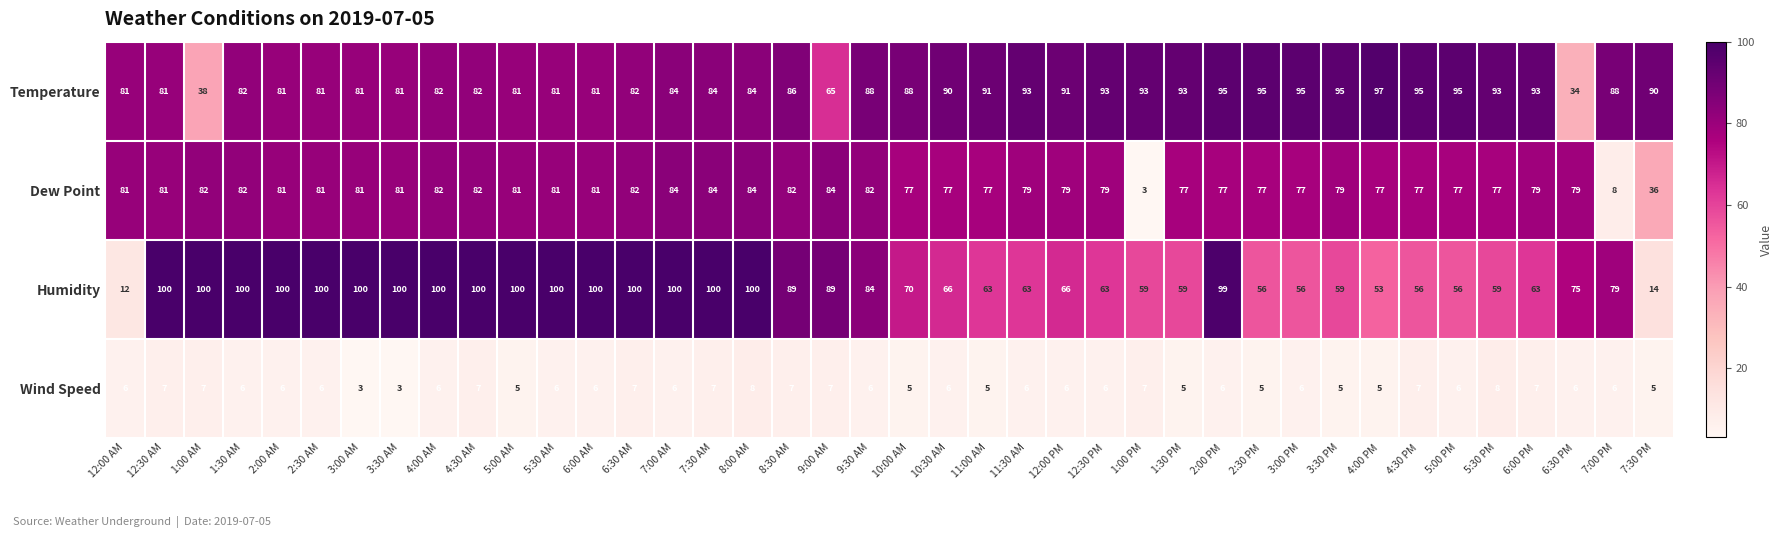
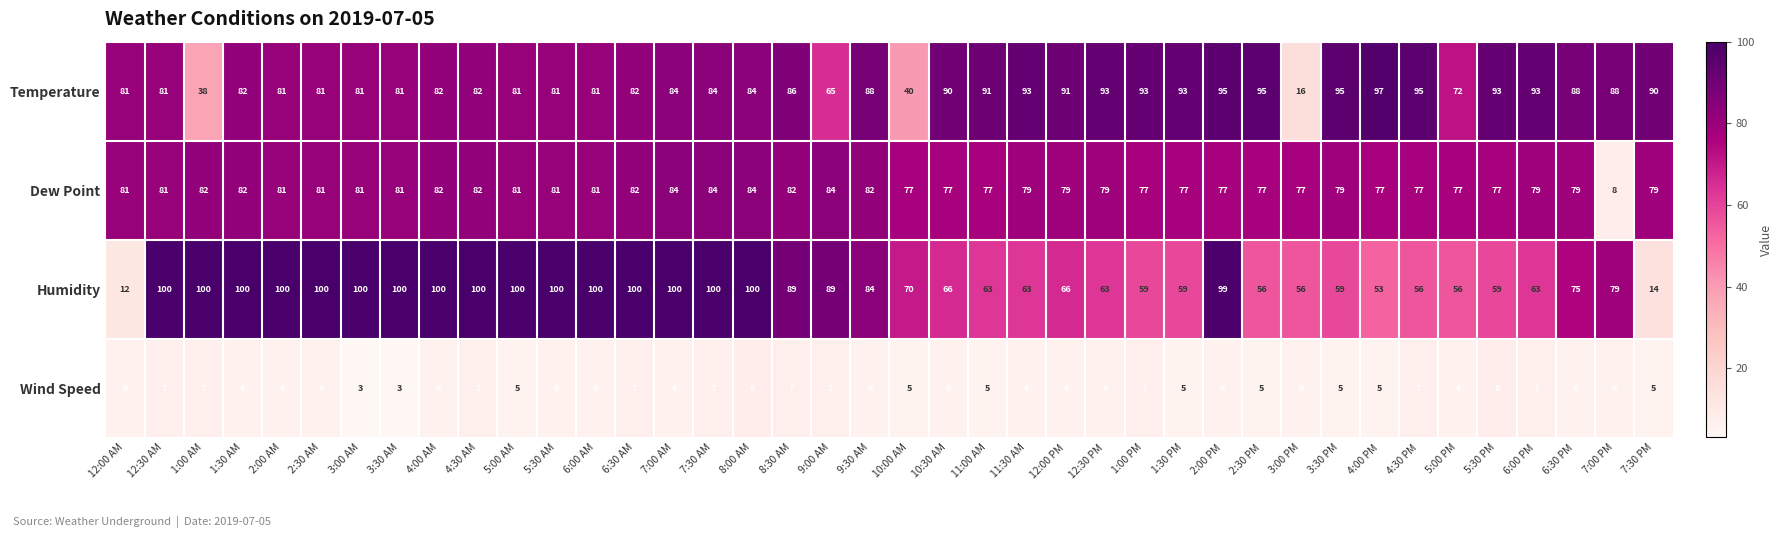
  {
    "Temperature": {
      "12:00 AM": 81,
      "12:30 AM": 81,
      "1:00 AM": 38,
      "1:30 AM": 82,
      "2:00 AM": 81,
      "2:30 AM": 81,
      "3:00 AM": 81,
      "3:30 AM": 81,
      "4:00 AM": 82,
      "4:30 AM": 82,
      "5:00 AM": 81,
      "5:30 AM": 81,
      "6:00 AM": 81,
      "6:30 AM": 82,
      "7:00 AM": 84,
      "7:30 AM": 84,
      "8:00 AM": 84,
      "8:30 AM": 86,
      "9:00 AM": 65,
      "9:30 AM": 88,
-     "10:00 AM": 88,
+     "10:00 AM": 40,
      "10:30 AM": 90,
      "11:00 AM": 91,
      "11:30 AM": 93,
      "12:00 PM": 91,
      "12:30 PM": 93,
      "1:00 PM": 93,
      "1:30 PM": 93,
      "2:00 PM": 95,
      "2:30 PM": 95,
-     "3:00 PM": 95,
+     "3:00 PM": 16,
      "3:30 PM": 95,
      "4:00 PM": 97,
      "4:30 PM": 95,
-     "5:00 PM": 95,
+     "5:00 PM": 72,
      "5:30 PM": 93,
      "6:00 PM": 93,
-     "6:30 PM": 34,
+     "6:30 PM": 88,
      "7:00 PM": 88,
      "7:30 PM": 90
    },
    "Dew Point": {
      "12:00 AM": 81,
      "12:30 AM": 81,
      "1:00 AM": 82,
      "1:30 AM": 82,
      "2:00 AM": 81,
      "2:30 AM": 81,
      "3:00 AM": 81,
      "3:30 AM": 81,
      "4:00 AM": 82,
      "4:30 AM": 82,
      "5:00 AM": 81,
      "5:30 AM": 81,
      "6:00 AM": 81,
      "6:30 AM": 82,
      "7:00 AM": 84,
      "7:30 AM": 84,
      "8:00 AM": 84,
      "8:30 AM": 82,
      "9:00 AM": 84,
      "9:30 AM": 82,
      "10:00 AM": 77,
      "10:30 AM": 77,
      "11:00 AM": 77,
      "11:30 AM": 79,
      "12:00 PM": 79,
      "12:30 PM": 79,
-     "1:00 PM": 3,
+     "1:00 PM": 77,
      "1:30 PM": 77,
      "2:00 PM": 77,
      "2:30 PM": 77,
      "3:00 PM": 77,
      "3:30 PM": 79,
      "4:00 PM": 77,
      "4:30 PM": 77,
      "5:00 PM": 77,
      "5:30 PM": 77,
      "6:00 PM": 79,
      "6:30 PM": 79,
      "7:00 PM": 8,
-     "7:30 PM": 36
+     "7:30 PM": 79
    },
    "Humidity": {
      "12:00 AM": 12,
      "12:30 AM": 100,
      "1:00 AM": 100,
      "1:30 AM": 100,
      "2:00 AM": 100,
      "2:30 AM": 100,
      "3:00 AM": 100,
      "3:30 AM": 100,
      "4:00 AM": 100,
      "4:30 AM": 100,
      "5:00 AM": 100,
      "5:30 AM": 100,
      "6:00 AM": 100,
      "6:30 AM": 100,
      "7:00 AM": 100,
      "7:30 AM": 100,
      "8:00 AM": 100,
      "8:30 AM": 89,
      "9:00 AM": 89,
      "9:30 AM": 84,
      "10:00 AM": 70,
      "10:30 AM": 66,
      "11:00 AM": 63,
      "11:30 AM": 63,
      "12:00 PM": 66,
      "12:30 PM": 63,
      "1:00 PM": 59,
      "1:30 PM": 59,
      "2:00 PM": 99,
      "2:30 PM": 56,
      "3:00 PM": 56,
      "3:30 PM": 59,
      "4:00 PM": 53,
      "4:30 PM": 56,
      "5:00 PM": 56,
      "5:30 PM": 59,
      "6:00 PM": 63,
      "6:30 PM": 75,
      "7:00 PM": 79,
      "7:30 PM": 14
    },
    "Wind Speed": {
      "3:00 AM": 3,
      "3:30 AM": 3,
      "5:00 AM": 5,
      "10:00 AM": 5,
      "11:00 AM": 5,
      "1:30 PM": 5,
      "2:30 PM": 5,
      "3:30 PM": 5,
      "4:00 PM": 5,
      "7:30 PM": 5
    }
  }
